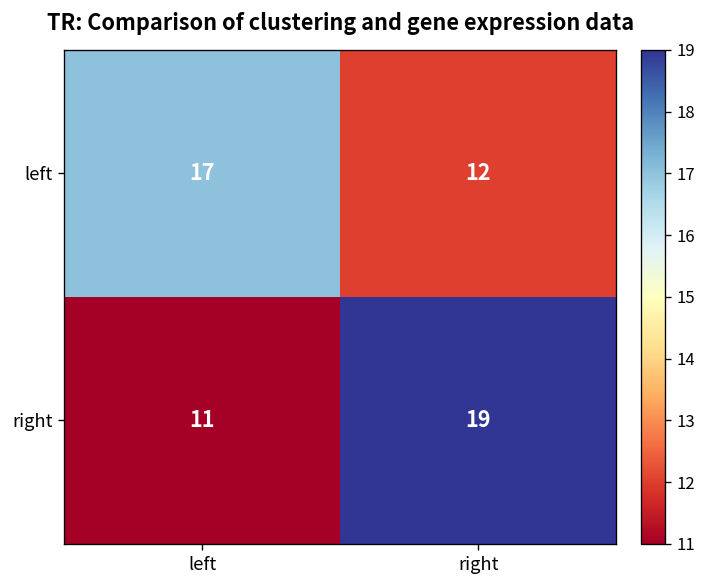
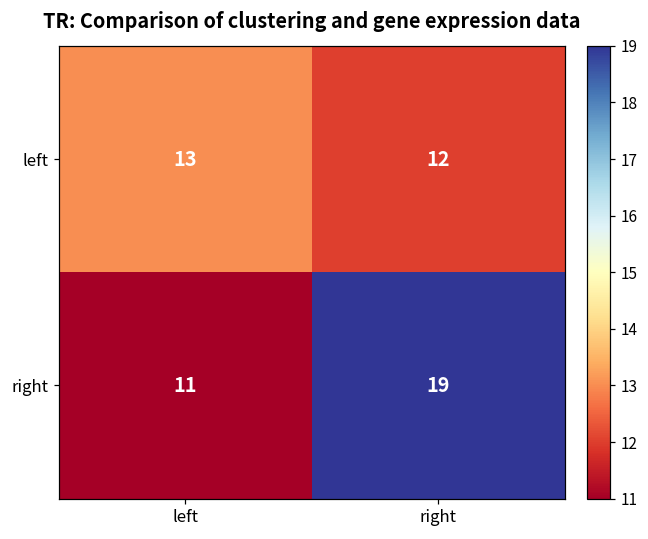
  {
    "left": {
-     "left": 17,
+     "left": 13,
      "right": 12
    },
    "right": {
      "left": 11,
      "right": 19
    }
  }
